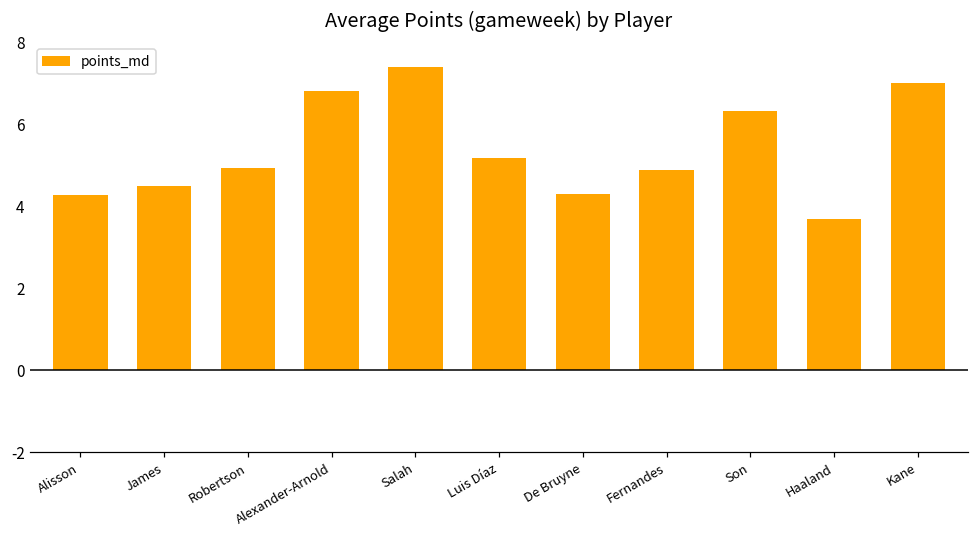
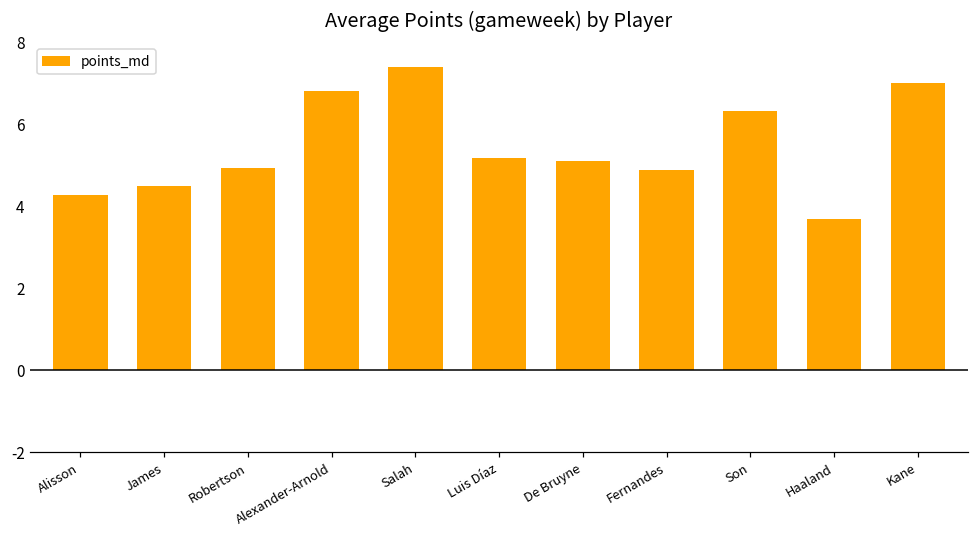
  {
    "Alisson": 4.3,
    "James": 4.5,
    "Robertson": 4.9,
    "Alexander-Arnold": 6.8,
    "Salah": 7.4,
    "Luis Díaz": 5.2,
-   "De Bruyne": 4.3,
+   "De Bruyne": 5.1,
    "Fernandes": 4.9,
    "Son": 6.3,
    "Haaland": 3.7,
    "Kane": 7.0
  }
